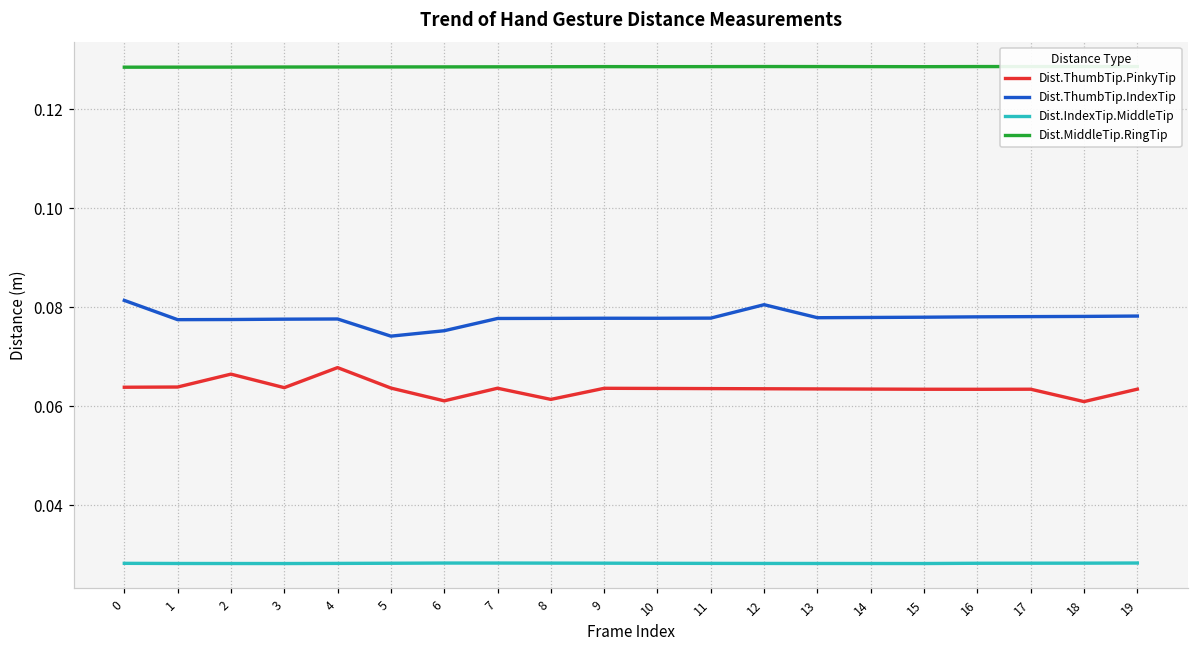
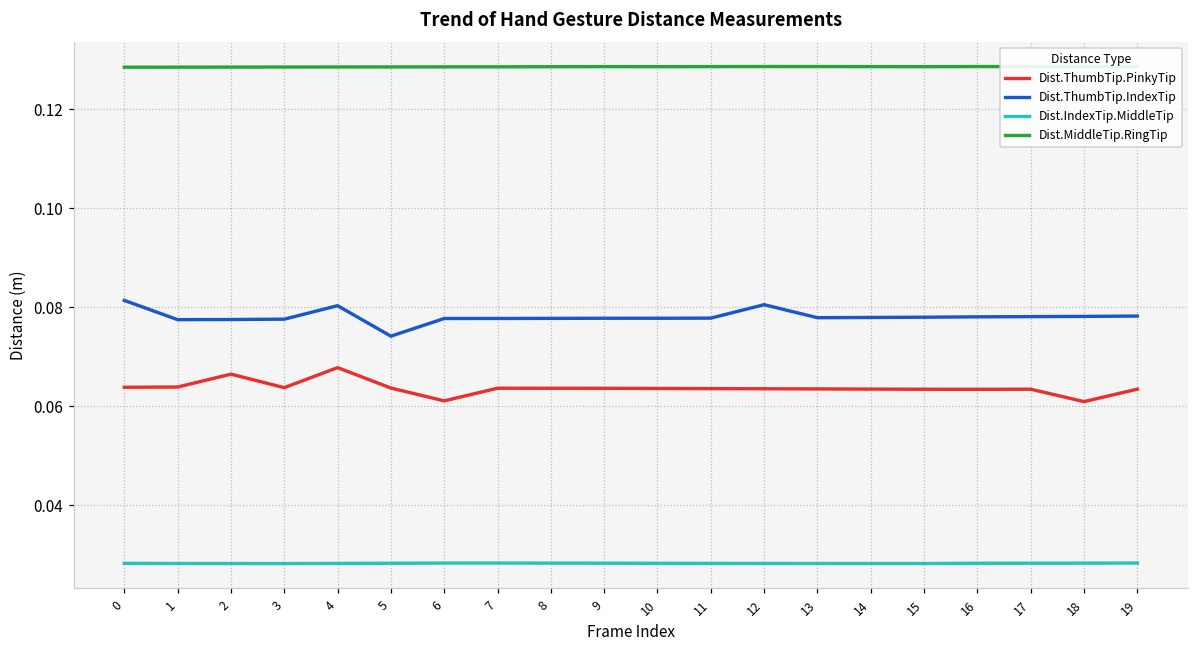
  {
    "Dist.ThumbTip.PinkyTip": {
      "0": 0.064,
      "1": 0.064,
      "2": 0.066,
      "3": 0.064,
      "4": 0.068,
      "5": 0.064,
      "6": 0.061,
      "7": 0.064,
-     "8": 0.061,
+     "8": 0.064,
      "9": 0.064,
      "10": 0.064,
      "11": 0.064,
      "12": 0.064,
      "13": 0.063,
      "14": 0.063,
      "15": 0.063,
      "16": 0.063,
      "17": 0.063,
      "18": 0.061,
      "19": 0.063
    },
    "Dist.ThumbTip.IndexTip": {
      "0": 0.081,
      "1": 0.077,
      "2": 0.078,
      "3": 0.078,
-     "4": 0.078,
+     "4": 0.080,
      "5": 0.074,
-     "6": 0.075,
+     "6": 0.078,
      "7": 0.078,
      "8": 0.078,
      "9": 0.078,
      "10": 0.078,
      "11": 0.078,
      "12": 0.080,
      "13": 0.078,
      "14": 0.078,
      "15": 0.078,
      "16": 0.078,
      "17": 0.078,
      "18": 0.078,
      "19": 0.078
    },
    "Dist.IndexTip.MiddleTip": {
      "0": 0.028,
      "1": 0.028,
      "2": 0.028,
      "3": 0.028,
      "4": 0.028,
      "5": 0.028,
      "6": 0.028,
      "7": 0.028,
      "8": 0.028,
      "9": 0.028,
      "10": 0.028,
      "11": 0.028,
      "12": 0.028,
      "13": 0.028,
      "14": 0.028,
      "15": 0.028,
      "16": 0.028,
      "17": 0.028,
      "18": 0.028,
      "19": 0.028
    },
    "Dist.MiddleTip.RingTip": {
      "0": 0.128,
      "1": 0.128,
      "2": 0.128,
      "3": 0.129,
      "4": 0.129,
      "5": 0.129,
      "6": 0.129,
      "7": 0.129,
      "8": 0.129,
      "9": 0.129,
      "10": 0.129,
      "11": 0.129,
      "12": 0.129,
      "13": 0.129,
      "14": 0.129,
      "15": 0.129,
      "16": 0.129
    }
  }
